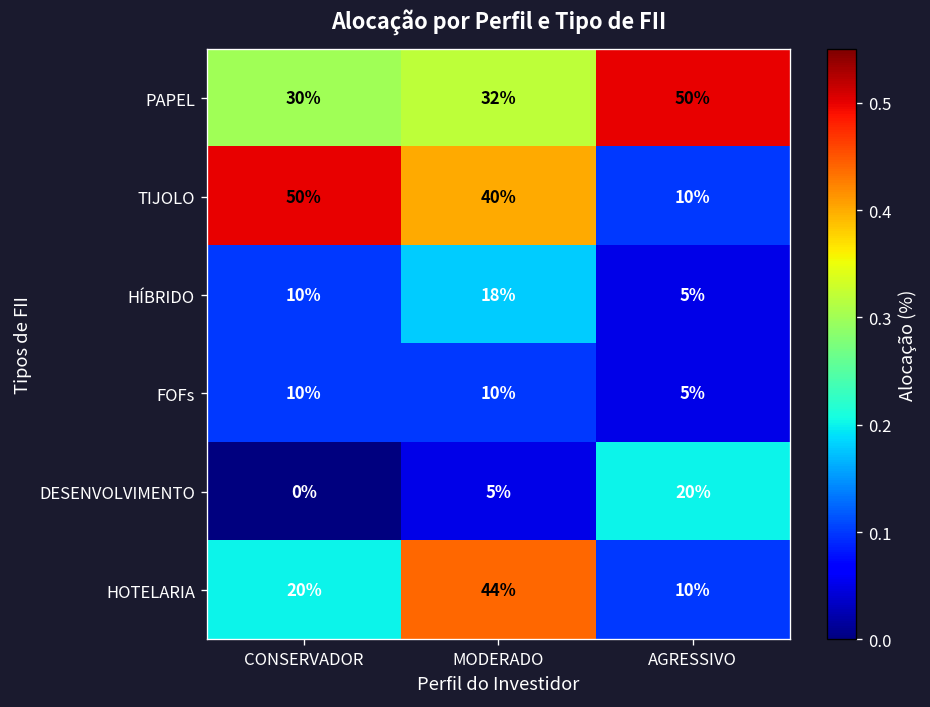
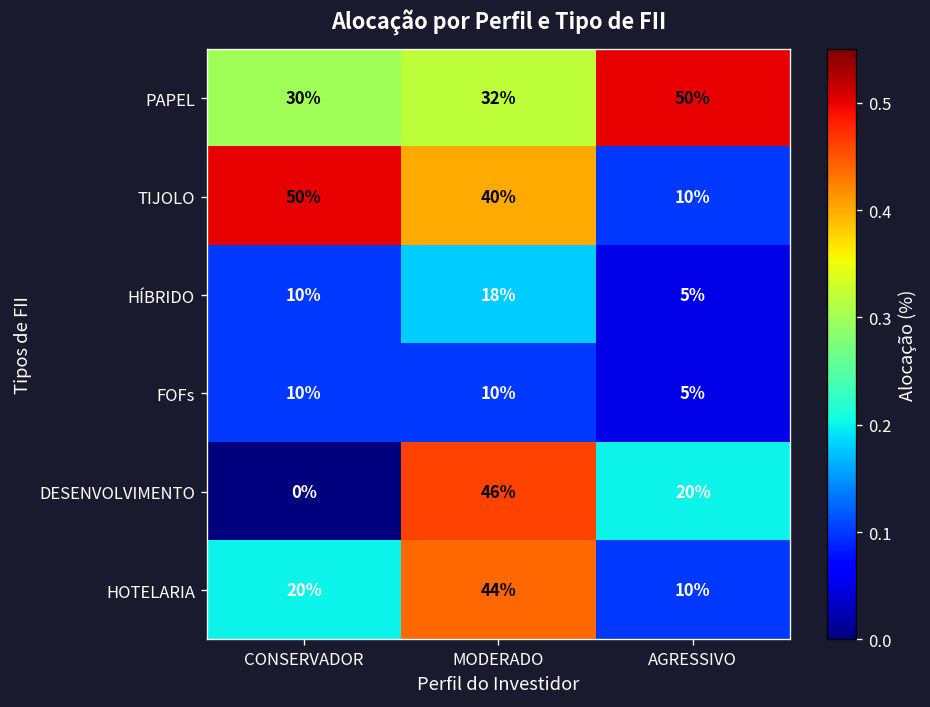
  {
    "PAPEL": {
      "CONSERVADOR": "30%",
      "MODERADO": "32%",
      "AGRESSIVO": "50%"
    },
    "TIJOLO": {
      "CONSERVADOR": "50%",
      "MODERADO": "40%",
      "AGRESSIVO": "10%"
    },
    "HÍBRIDO": {
      "CONSERVADOR": "10%",
      "MODERADO": "18%",
      "AGRESSIVO": "5%"
    },
    "FOFs": {
      "CONSERVADOR": "10%",
      "MODERADO": "10%",
      "AGRESSIVO": "5%"
    },
    "DESENVOLVIMENTO": {
      "CONSERVADOR": "0%",
-     "MODERADO": "5%",
+     "MODERADO": "46%",
      "AGRESSIVO": "20%"
    },
    "HOTELARIA": {
      "CONSERVADOR": "20%",
      "MODERADO": "44%",
      "AGRESSIVO": "10%"
    }
  }
